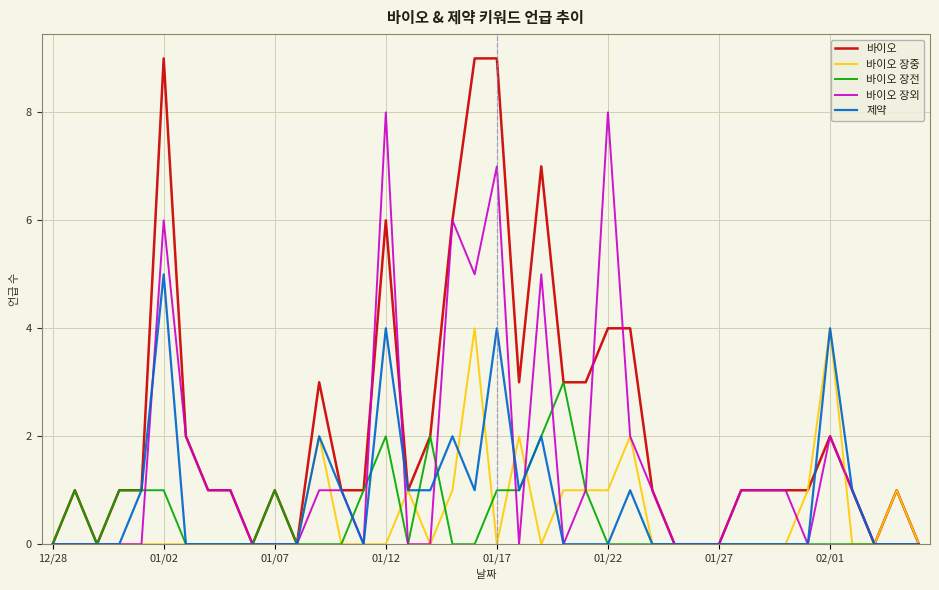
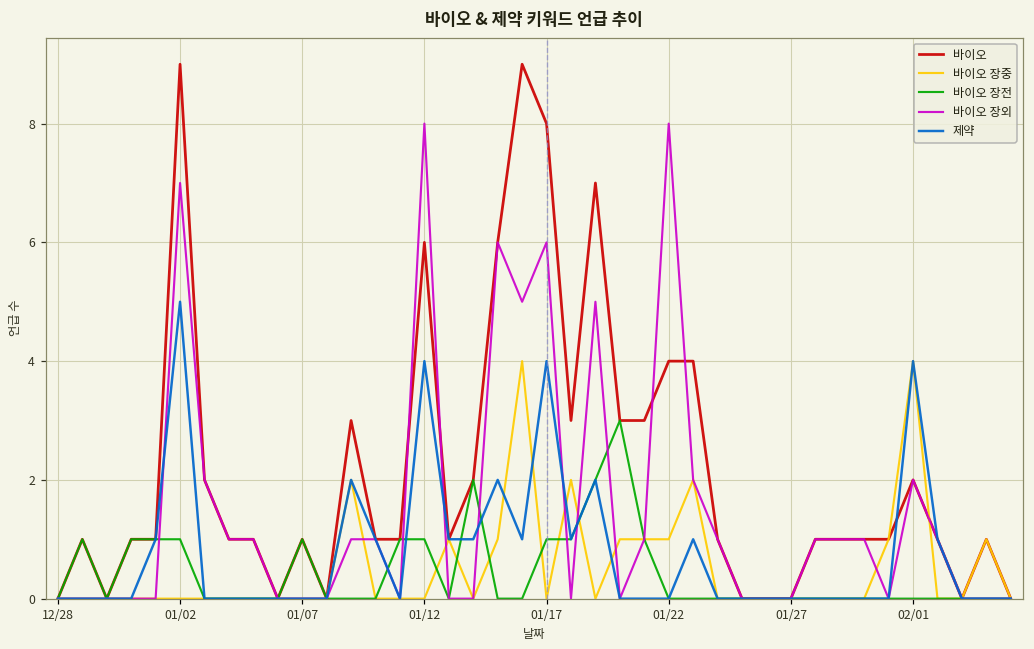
  {
    "바이오": {
      "01/02": 9,
      "01/12": 6,
-     "01/17": 9,
+     "01/17": 8,
      "01/22": 4
    },
    "바이오 장중": {
      "01/02": 0,
      "01/12": 0,
      "01/17": 0,
      "01/22": 1
    },
    "바이오 장전": {
      "01/02": 1,
-     "01/12": 2,
+     "01/12": 1,
      "01/17": 1,
      "02/01": 0
    },
    "바이오 장외": {
-     "01/02": 6,
+     "01/02": 7,
      "01/12": 8,
-     "01/17": 7,
+     "01/17": 6,
      "01/22": 8
    },
    "제약": {
      "01/02": 5,
      "01/12": 4,
      "01/17": 4
    }
  }
